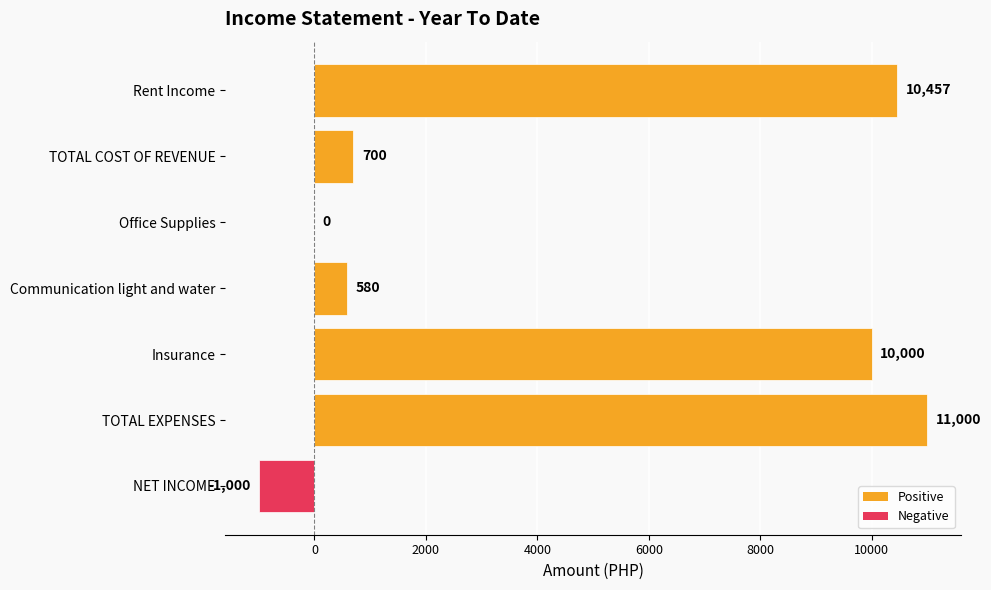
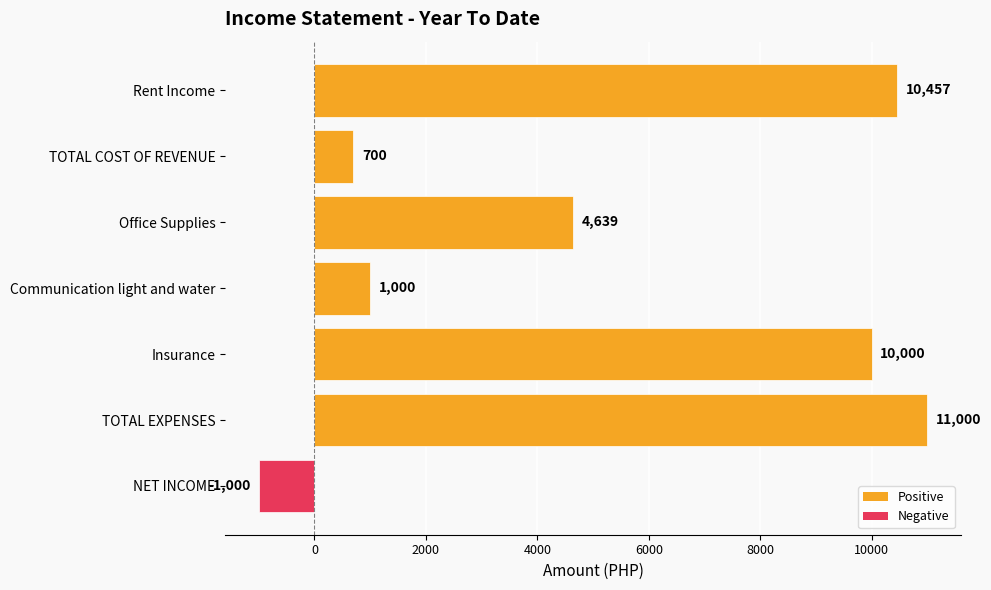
  {
    "Rent Income": "10,457",
    "TOTAL COST OF REVENUE": "700",
-   "Office Supplies": "0",
-   "Communication light and water": "580",
+   "Office Supplies": "4,639",
+   "Communication light and water": "1,000",
    "Insurance": "10,000",
    "TOTAL EXPENSES": "11,000",
    "NET INCOME": "-1,000"
  }
